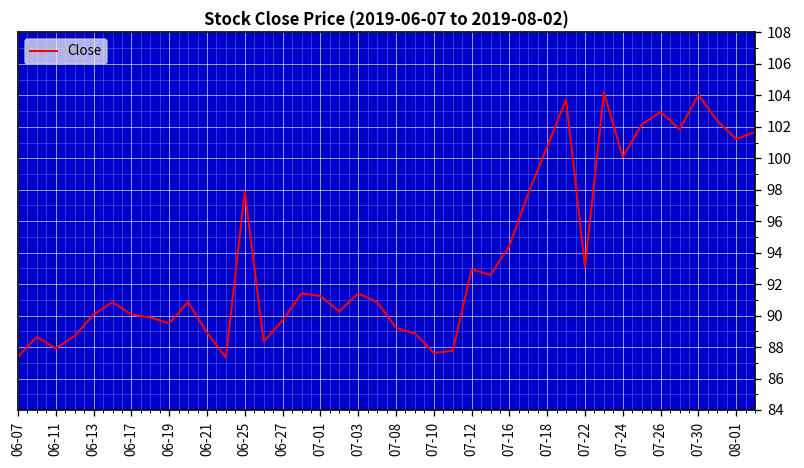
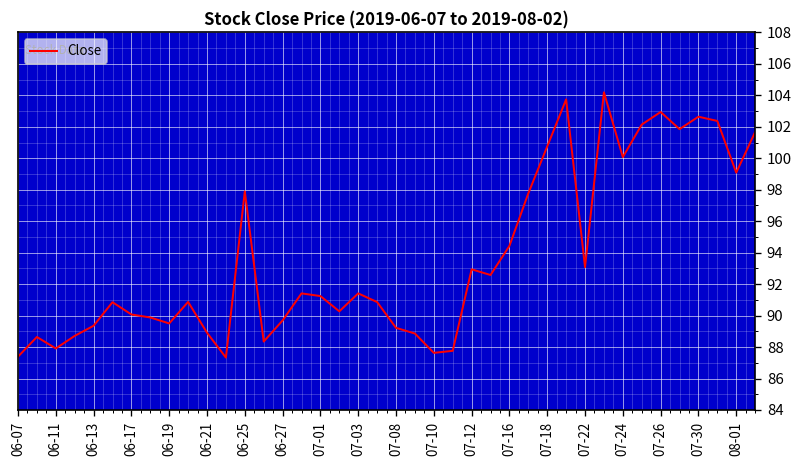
  {
    "06-07": 87.4,
    "06-11": 87.9,
-   "06-13": 90.1,
+   "06-13": 89.4,
    "06-17": 90.1,
    "06-19": 89.5,
    "06-21": 88.9,
    "06-25": 97.9,
    "06-27": 89.7,
    "07-01": 91.2,
    "07-03": 91.4,
    "07-08": 89.2,
    "07-10": 87.6,
    "07-12": 92.9,
    "07-16": 94.4,
    "07-18": 100.8,
    "07-22": 93.1,
    "07-24": 100.1,
    "07-26": 102.9,
-   "07-30": 104.0,
-   "08-01": 101.2
+   "07-30": 102.6,
+   "08-01": 99.1
  }
